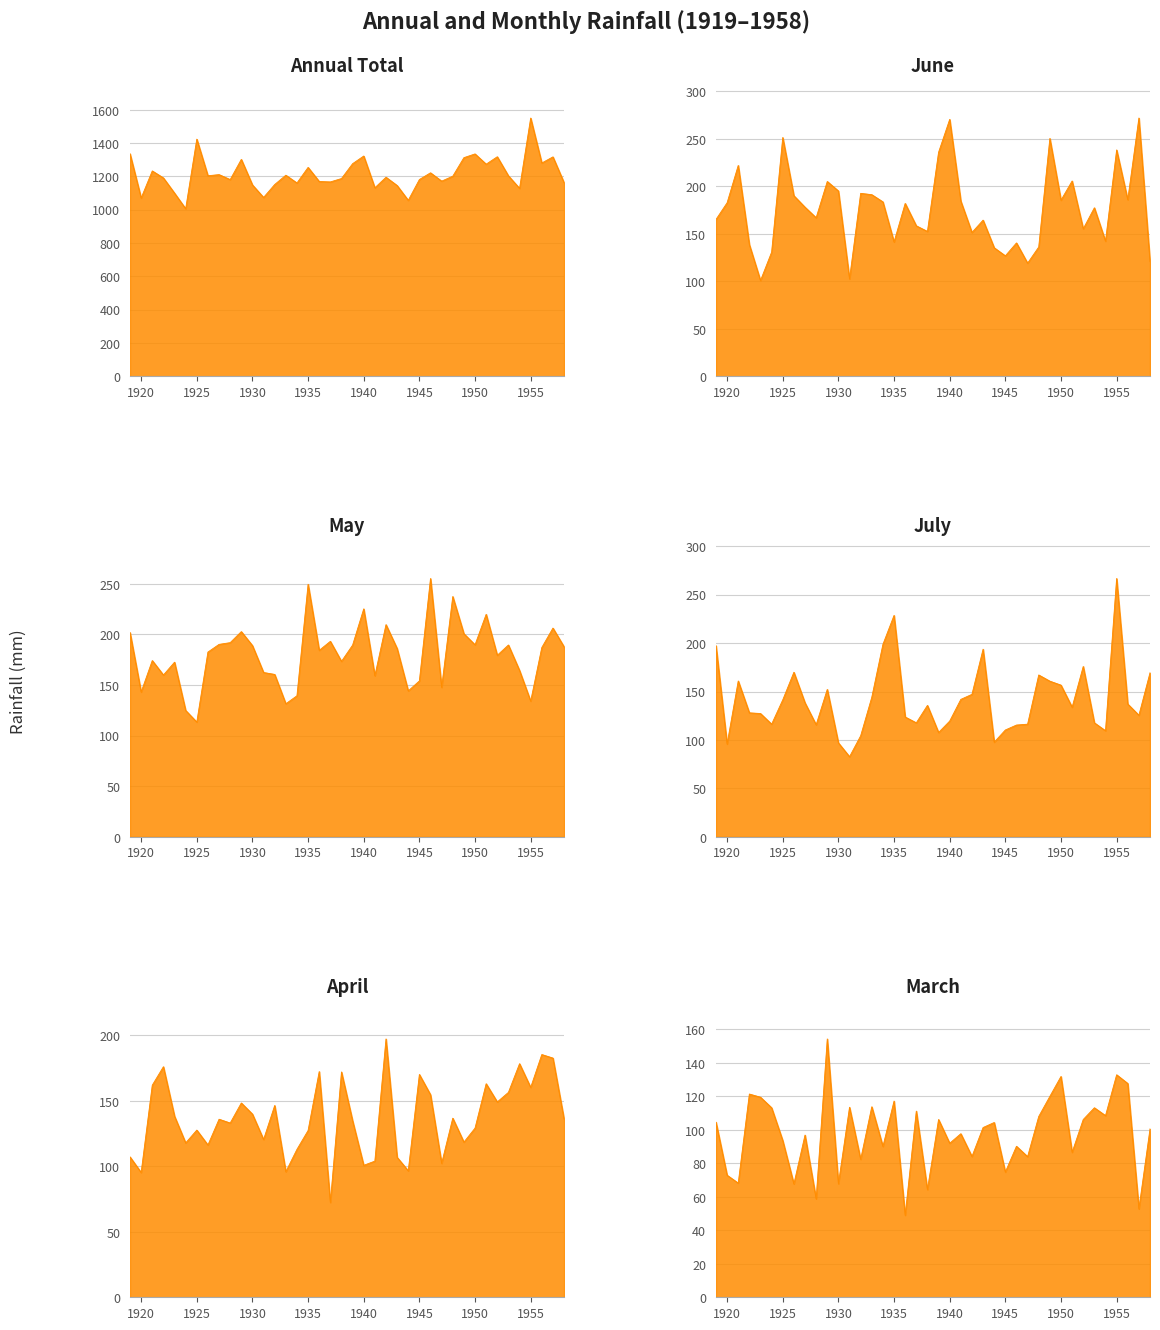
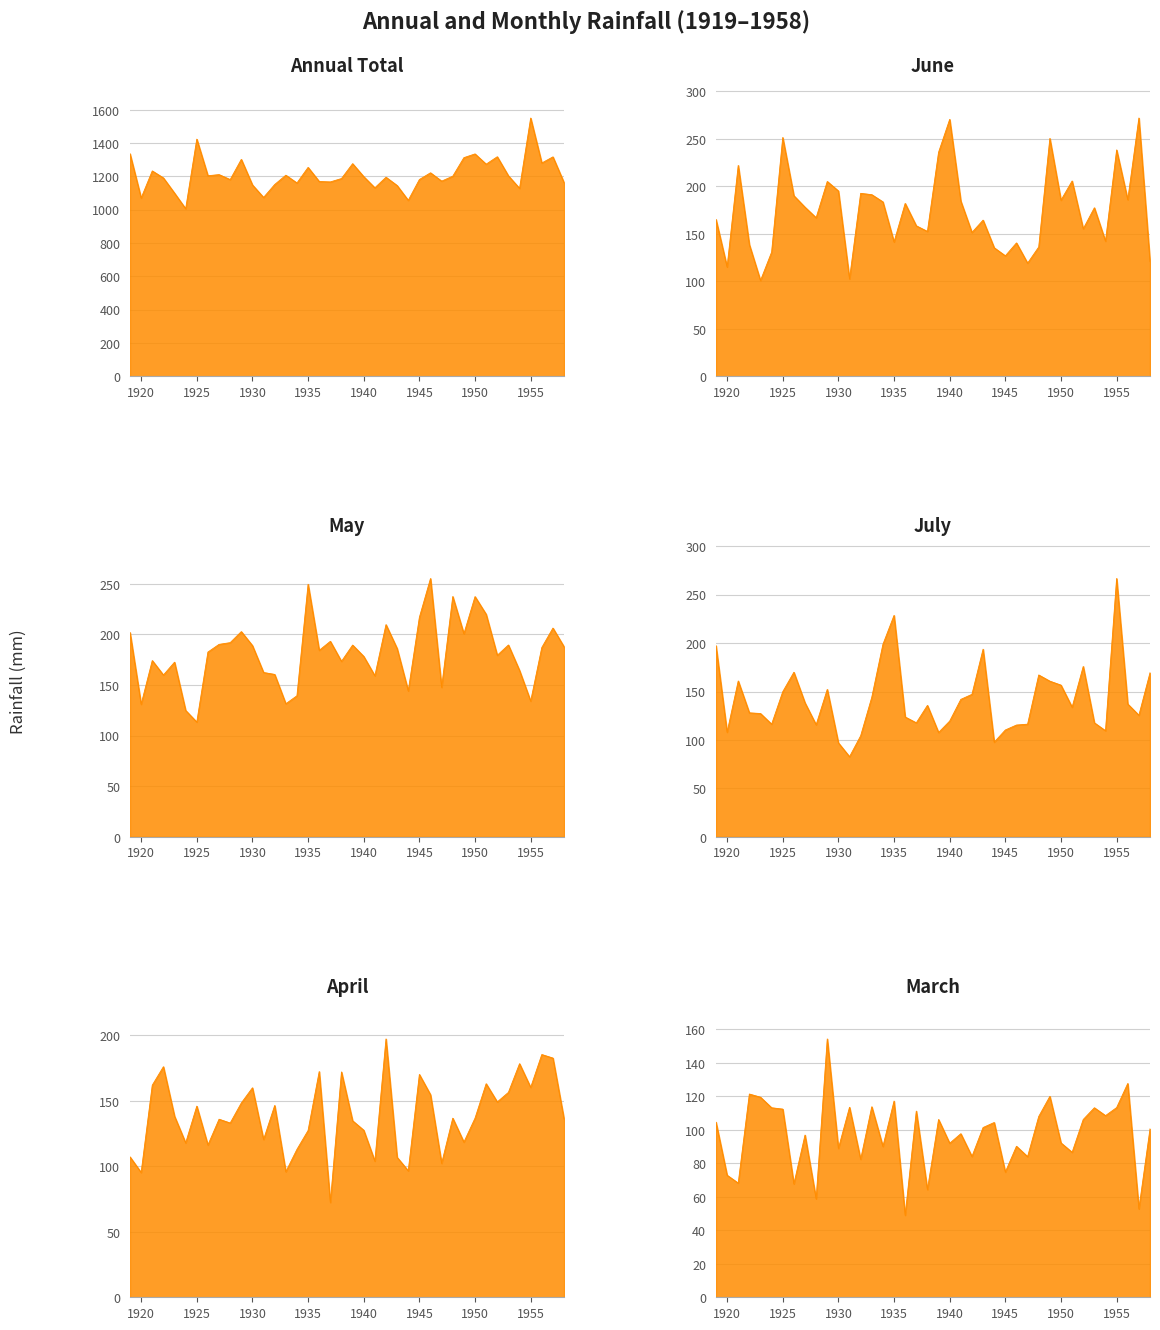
  {
    "Annual Total": {
      "1920": 1070,
      "1925": 1420,
      "1930": 1150,
      "1935": 1250,
-     "1940": 1320,
+     "1940": 1200,
      "1945": 1180,
      "1950": 1340,
      "1955": 1550
    },
    "June": {
-     "1920": 180,
+     "1920": 120,
      "1925": 250,
      "1930": 200,
      "1935": 140,
      "1940": 270,
      "1945": 130,
      "1950": 190,
      "1955": 240
    },
    "May": {
-     "1920": 143,
+     "1920": 131,
      "1925": 113,
      "1930": 189,
      "1935": 250,
-     "1940": 225,
-     "1945": 154,
-     "1950": 190,
+     "1940": 178,
+     "1945": 217,
+     "1950": 237,
      "1955": 134
    },
    "July": {
-     "1920": 100,
-     "1925": 140,
+     "1920": 110,
+     "1925": 150,
      "1930": 100,
      "1935": 230,
      "1940": 120,
      "1945": 110,
      "1950": 160,
      "1955": 270
    },
    "April": {
      "1920": 95,
-     "1925": 128,
-     "1930": 140,
+     "1925": 146,
+     "1930": 160,
      "1935": 127,
-     "1940": 101,
+     "1940": 128,
      "1945": 170,
-     "1950": 129,
+     "1950": 137,
      "1955": 160
    },
    "March": {
      "1920": 73,
-     "1925": 94,
-     "1930": 68,
+     "1925": 112,
+     "1930": 89,
      "1935": 117,
      "1940": 92,
      "1945": 75,
-     "1950": 132,
-     "1955": 133
+     "1950": 92,
+     "1955": 113
    }
  }
